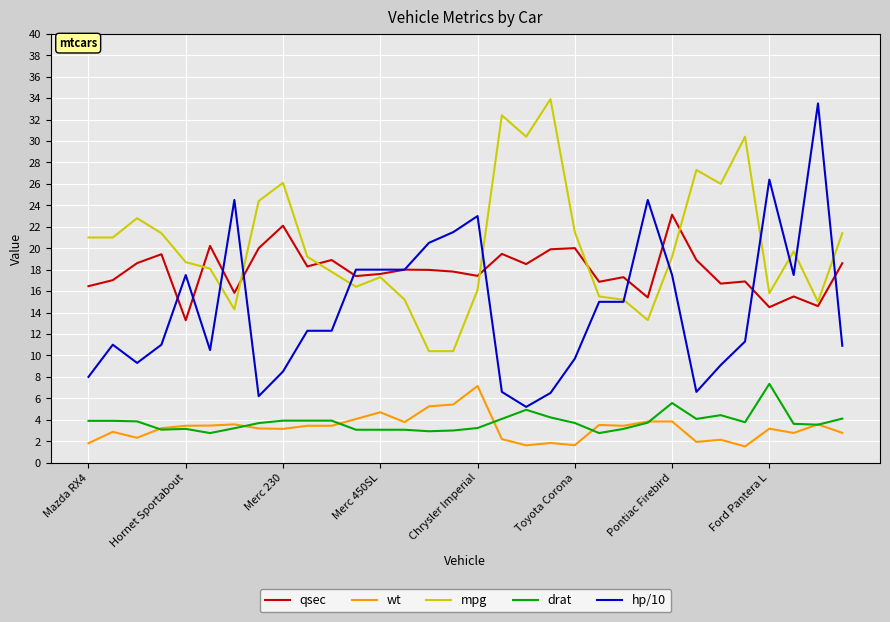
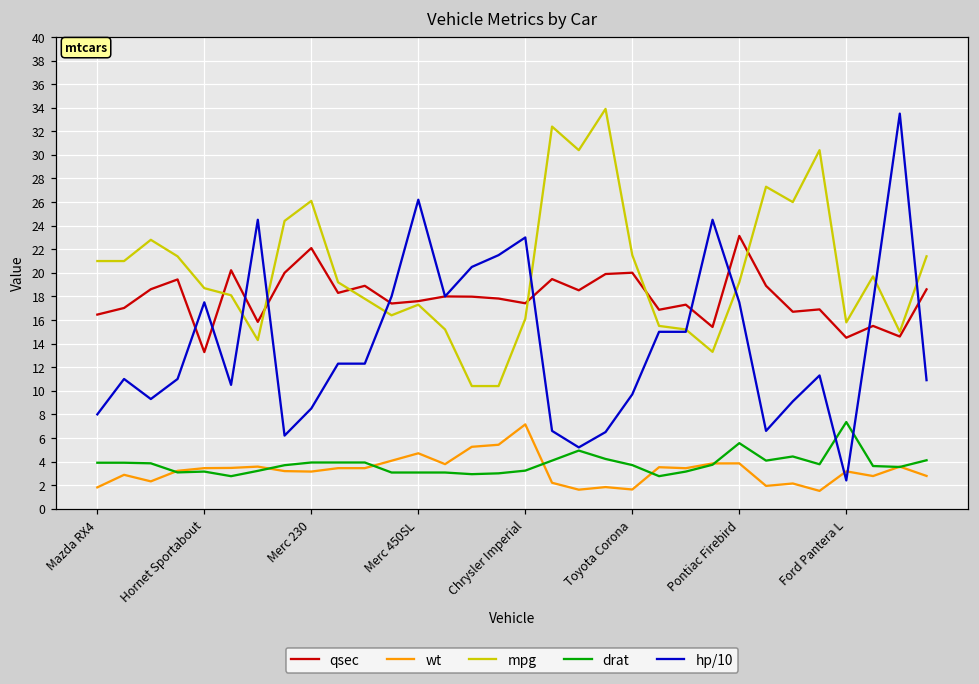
  {
    "qsec": {
      "Mazda RX4": 16.5,
      "Hornet Sportabout": 13.3,
      "Merc 230": 22.1,
      "Merc 450SL": 17.6,
      "Chrysler Imperial": 17.4,
      "Toyota Corona": 20.0,
      "Pontiac Firebird": 23.1,
      "Ford Pantera L": 14.5
    },
    "wt": {
      "Mazda RX4": 1.8,
      "Hornet Sportabout": 3.4,
      "Merc 230": 3.2,
      "Merc 450SL": 4.7,
      "Chrysler Imperial": 7.2,
      "Toyota Corona": 1.6,
      "Pontiac Firebird": 3.8,
      "Ford Pantera L": 3.2
    },
    "mpg": {
      "Mazda RX4": 21.0,
      "Hornet Sportabout": 18.7,
      "Merc 230": 26.1,
      "Merc 450SL": 17.3,
      "Chrysler Imperial": 16.1,
      "Toyota Corona": 21.5,
      "Pontiac Firebird": 19.2,
      "Ford Pantera L": 15.8
    },
    "drat": {
      "Mazda RX4": 3.9,
      "Hornet Sportabout": 3.2,
      "Merc 230": 3.9,
      "Merc 450SL": 3.1,
      "Chrysler Imperial": 3.2,
      "Toyota Corona": 3.7,
      "Pontiac Firebird": 5.6,
      "Ford Pantera L": 7.4
    },
    "hp/10": {
      "Mazda RX4": 8.0,
      "Hornet Sportabout": 17.5,
      "Merc 230": 8.5,
-     "Merc 450SL": 18.0,
+     "Merc 450SL": 26.2,
      "Chrysler Imperial": 23.0,
      "Toyota Corona": 9.7,
      "Pontiac Firebird": 17.5,
-     "Ford Pantera L": 26.4
+     "Ford Pantera L": 2.4
    }
  }
